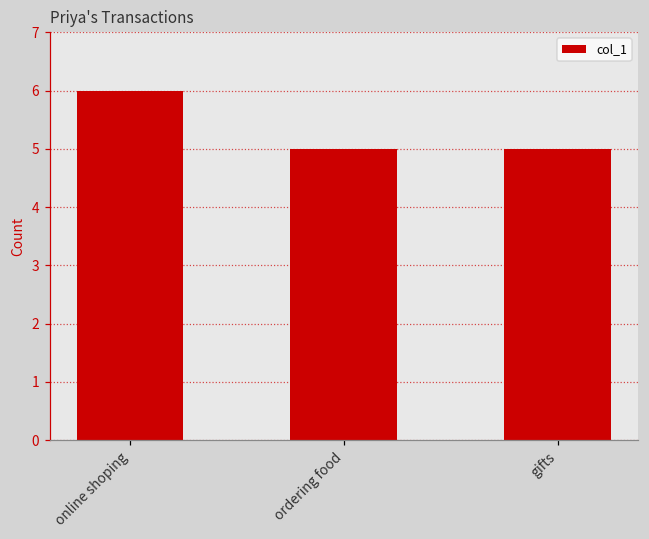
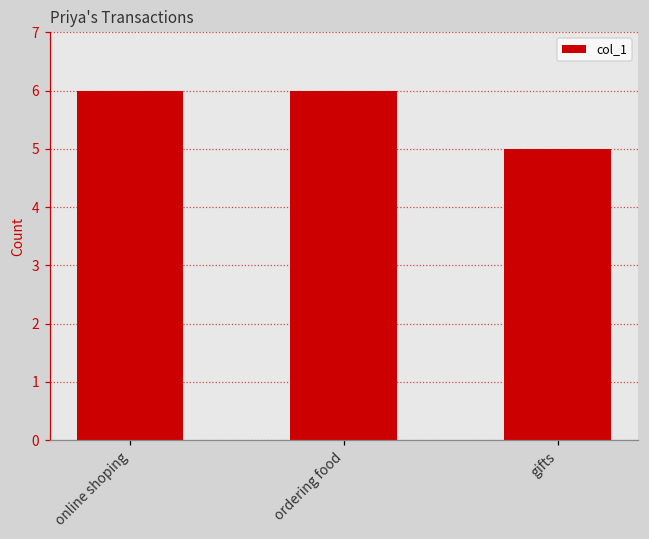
  {
    "online shoping": 6,
-   "ordering food": 5,
+   "ordering food": 6,
    "gifts": 5
  }
